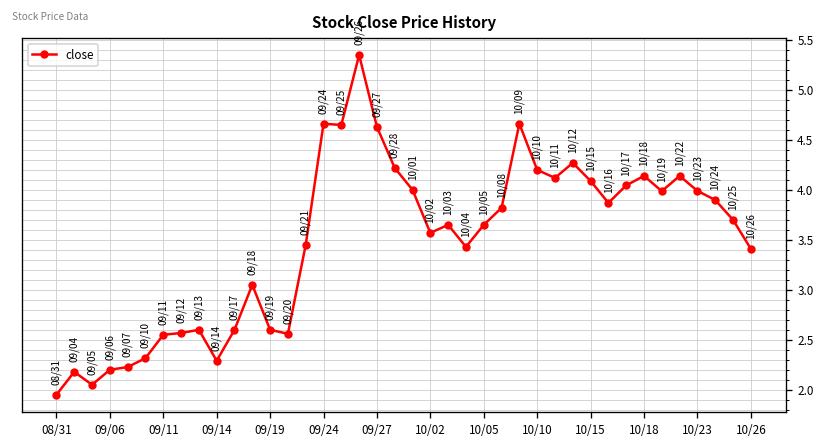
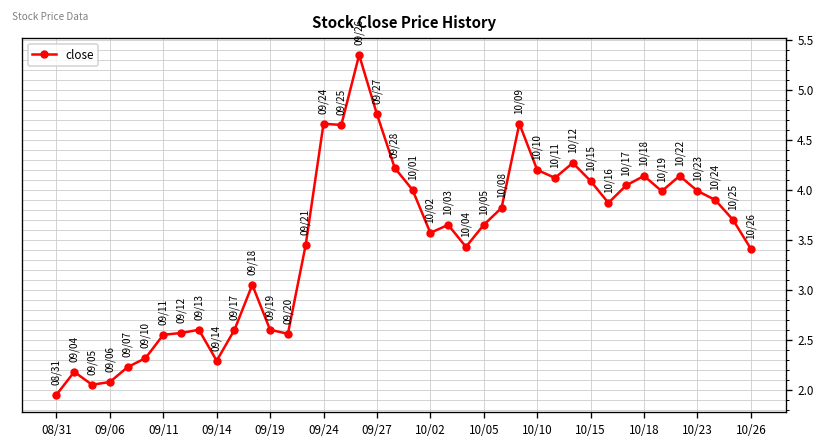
  {
-   "09/06": 2.2,
-   "09/27": 4.6
+   "09/06": 2.1,
+   "09/27": 4.8
  }
